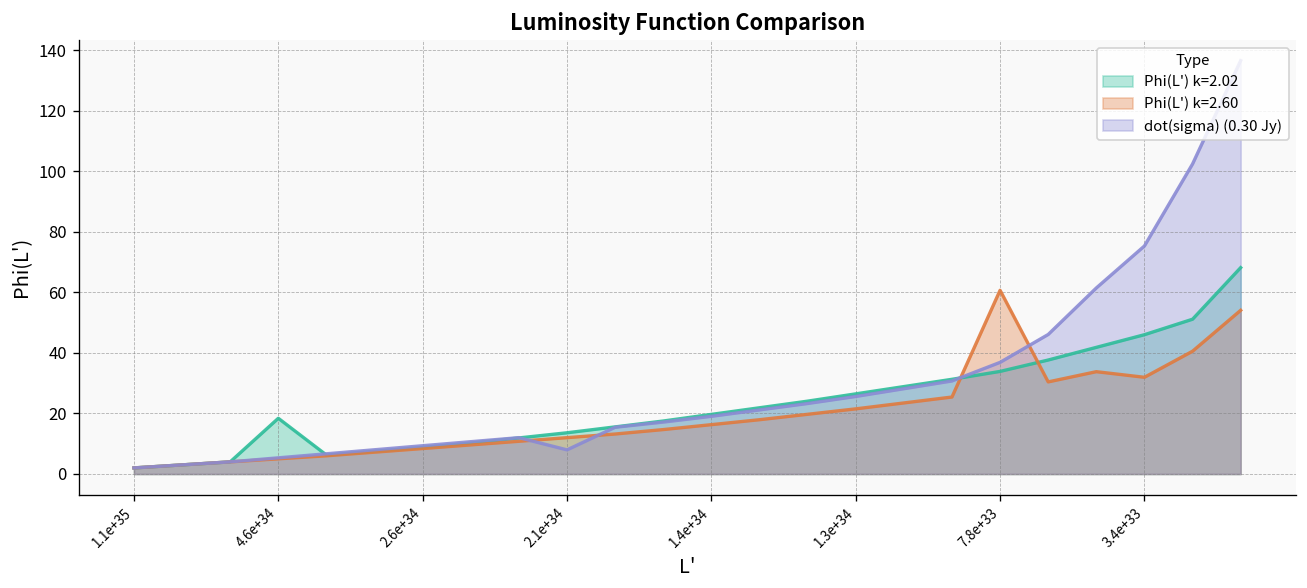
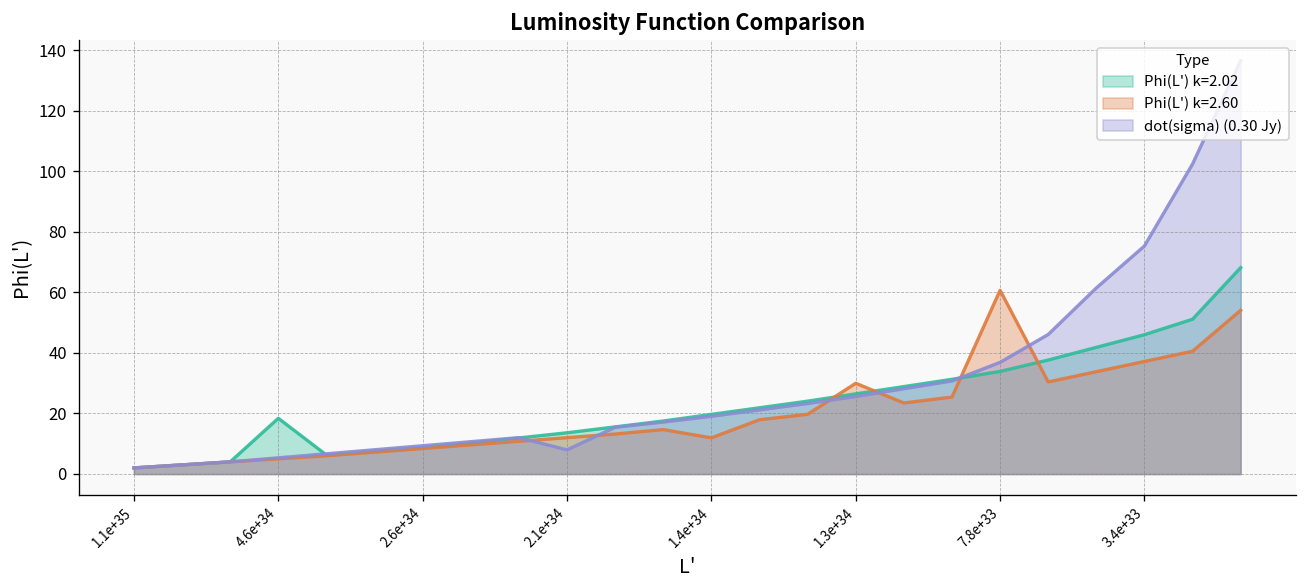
  {
    "Phi(L') k=2.02": {
      "4.6e+34": 18,
      "2.1e+34": 14,
      "7.8e+33": 34,
      "3.4e+33": 46
    },
    "Phi(L') k=2.60": {
      "2.1e+34": 12,
-     "1.4e+34": 16,
-     "1.3e+34": 22,
+     "1.4e+34": 12,
+     "1.3e+34": 30,
      "7.8e+33": 61,
-     "3.4e+33": 32
+     "3.4e+33": 37
    },
    "dot(sigma) (0.30 Jy)": {
      "2.1e+34": 8,
      "7.8e+33": 37,
      "3.4e+33": 75
    }
  }
